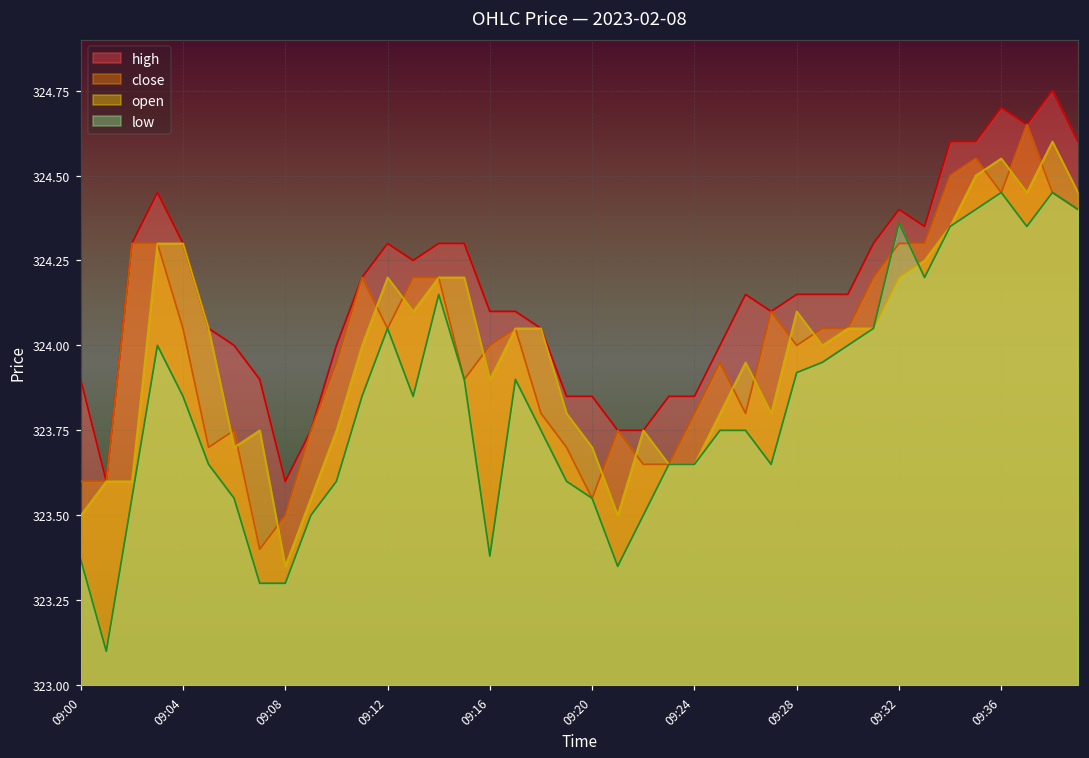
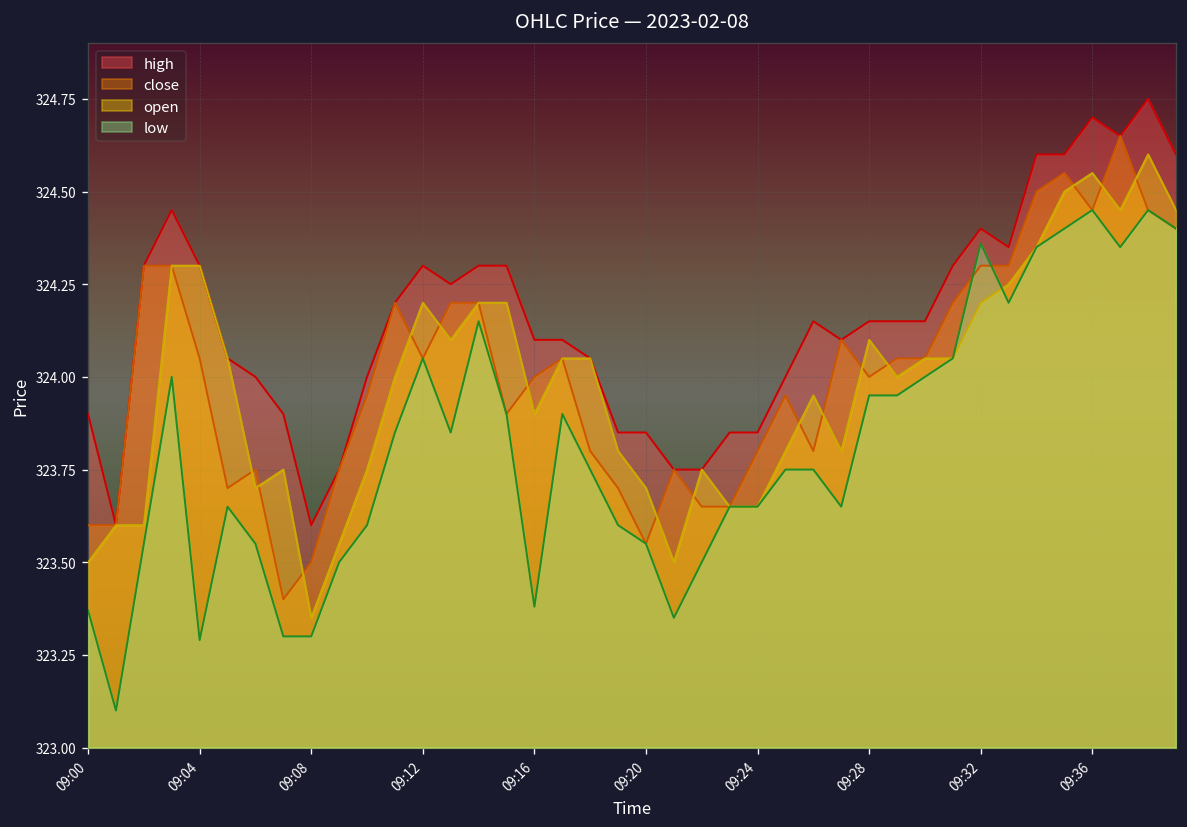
  {
    "low": {
      "09:00": 323.37,
-     "09:04": 323.85,
+     "09:04": 323.29,
      "09:08": 323.30,
      "09:16": 323.38,
-     "09:28": 323.92,
+     "09:28": 323.95,
      "09:32": 324.36
    }
  }
